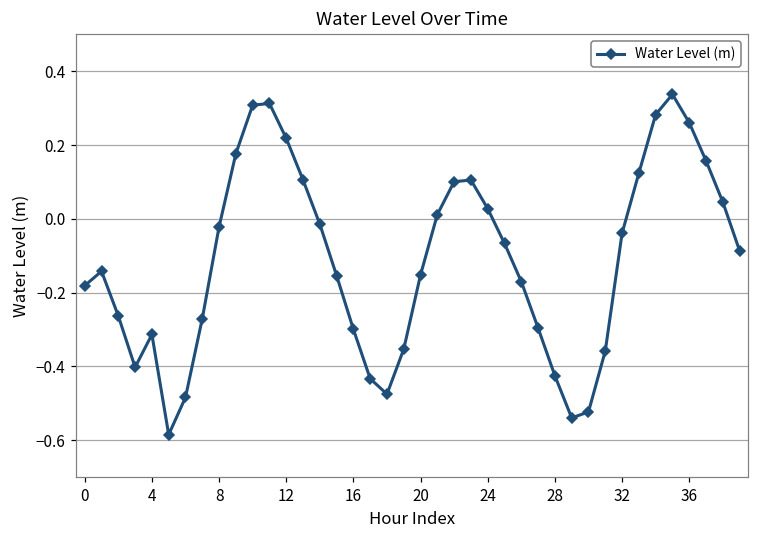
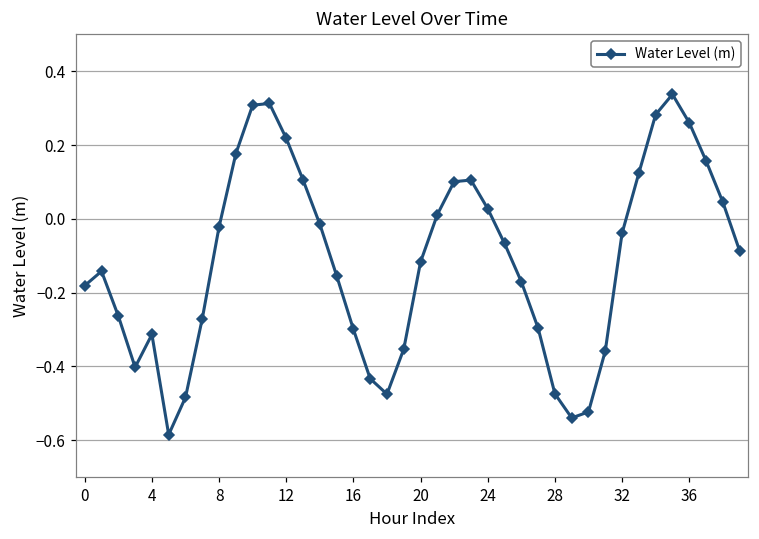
  {
    "0": -0.18,
    "4": -0.31,
    "8": -0.02,
    "12": 0.22,
    "16": -0.30,
-   "20": -0.15,
+   "20": -0.12,
    "24": 0.03,
-   "28": -0.43,
+   "28": -0.47,
    "32": -0.04,
    "36": 0.26
  }
